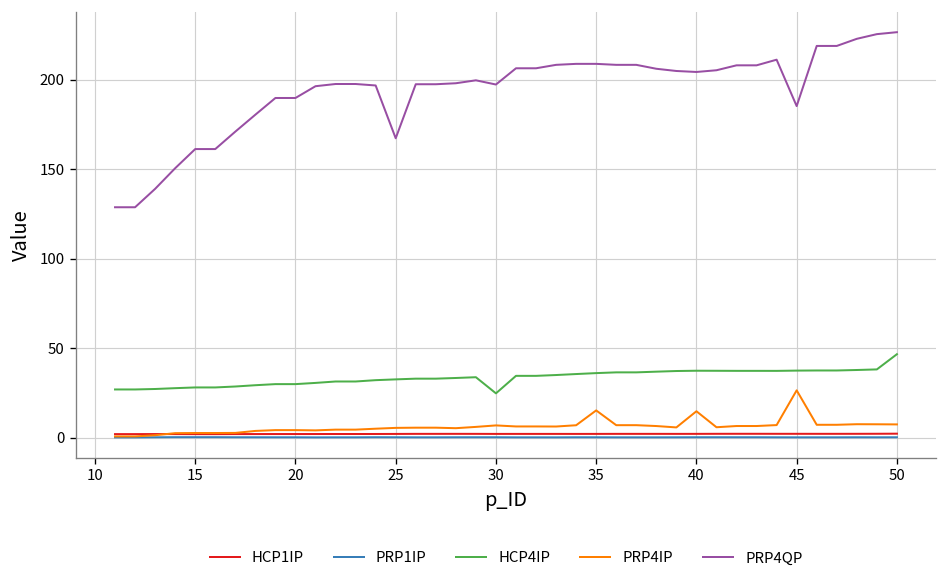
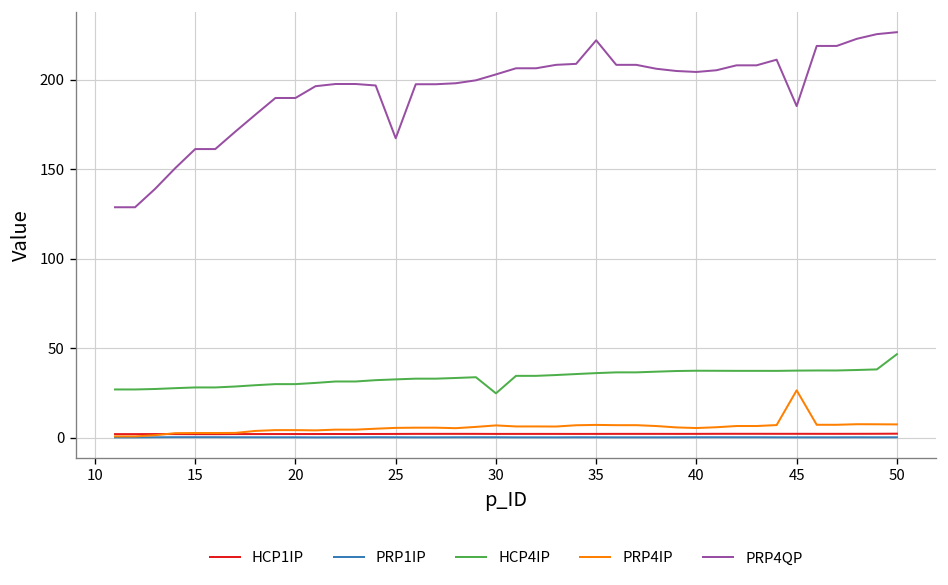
  {
    "HCP1IP": {
      "20": 2,
      "25": 2,
      "30": 2,
      "35": 2,
      "40": 2,
      "45": 2,
      "50": 2
    },
    "PRP1IP": {
      "20": 0,
      "25": 0,
      "30": 0,
      "35": 0,
      "40": 0,
      "45": 0,
      "50": 0
    },
    "HCP4IP": {
      "15": 28,
      "20": 30,
      "25": 33,
      "30": 25,
      "35": 36,
      "40": 37,
      "45": 37,
      "50": 47
    },
    "PRP4IP": {
      "20": 4,
      "25": 5,
      "30": 7,
-     "35": 15,
-     "40": 15,
+     "35": 7,
+     "40": 5,
      "45": 26,
      "50": 7
    },
    "PRP4QP": {
      "15": 161,
      "20": 190,
      "25": 167,
-     "30": 197,
-     "35": 209,
+     "30": 203,
+     "35": 222,
      "40": 204,
      "45": 185,
      "50": 226
    }
  }
